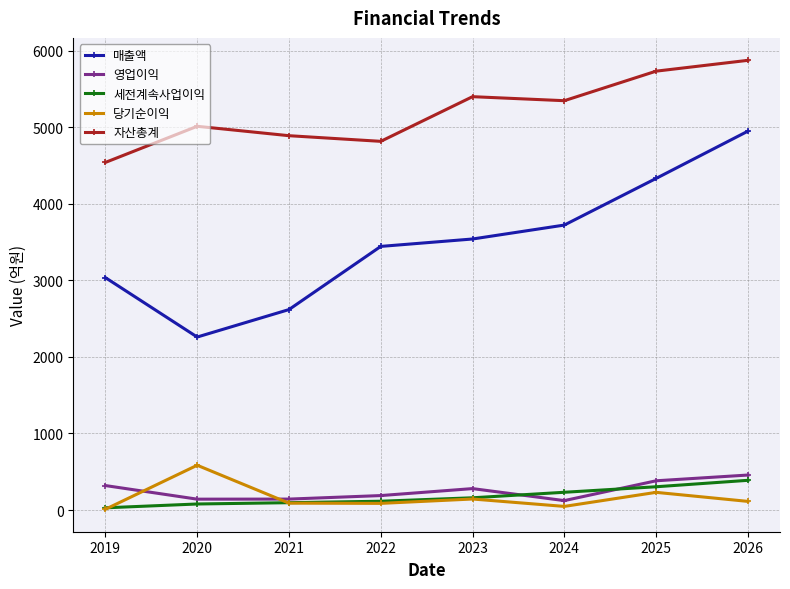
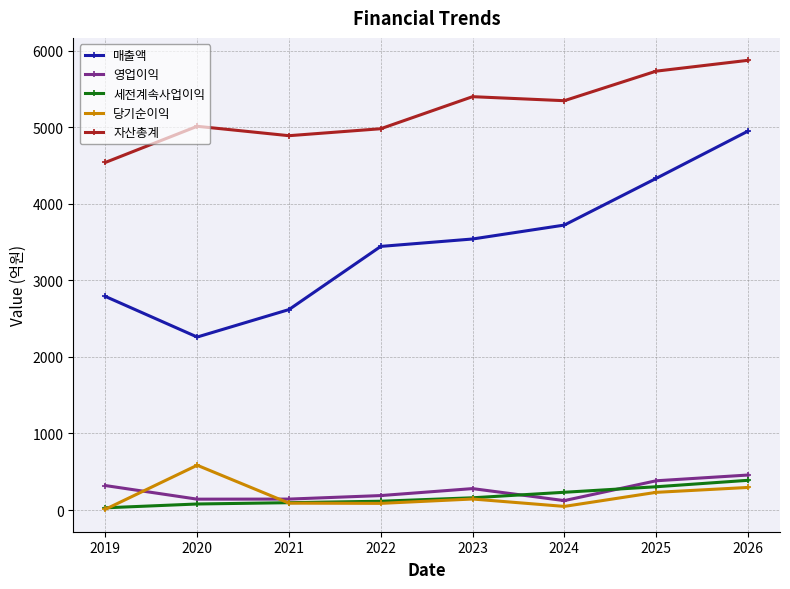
  {
    "매출액": {
-     "2019": 3000,
+     "2019": 2800,
      "2020": 2300,
      "2021": 2600,
      "2022": 3400,
      "2023": 3500,
      "2024": 3700,
      "2025": 4300,
      "2026": 4900
    },
    "영업이익": {
      "2019": 300,
      "2020": 100,
      "2021": 100,
      "2022": 200,
      "2023": 300,
      "2024": 100,
      "2025": 400,
      "2026": 500
    },
    "세전계속사업이익": {
      "2020": 100,
      "2024": 200,
      "2025": 300,
      "2026": 400
    },
    "당기순이익": {
      "2020": 600,
      "2024": 0,
      "2025": 200,
-     "2026": 100
+     "2026": 300
    },
    "자산총계": {
      "2019": 4500,
      "2021": 4900,
-     "2022": 4800,
+     "2022": 5000,
      "2023": 5400,
      "2024": 5300,
      "2025": 5700,
      "2026": 5900
    }
  }
